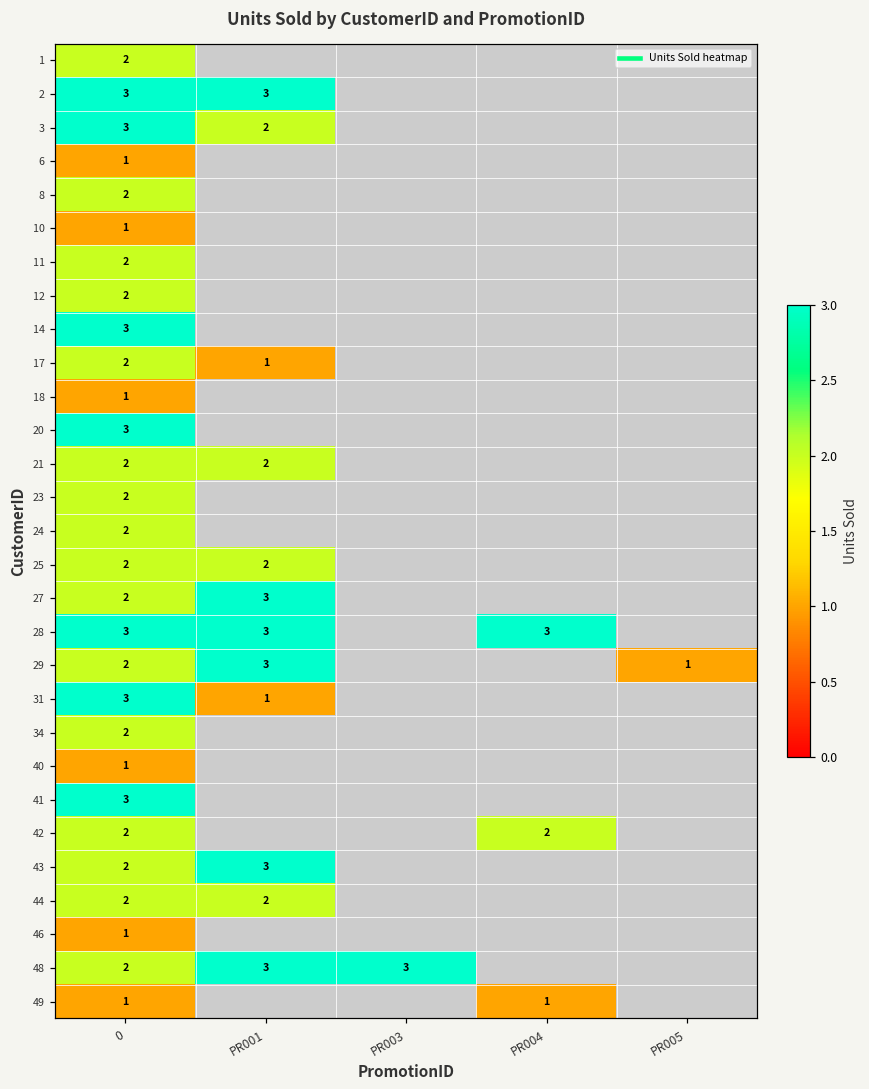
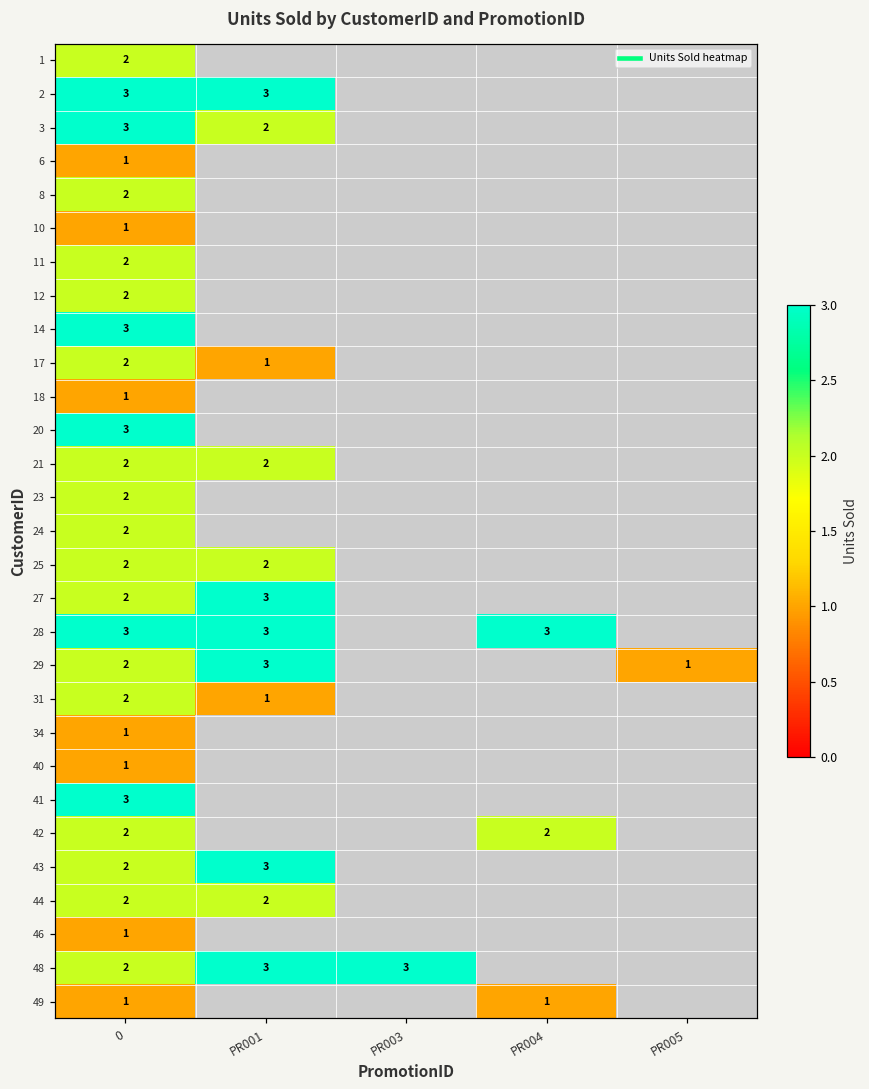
  {
    "1": {
      "0": 2
    },
    "2": {
      "0": 3,
      "PR001": 3
    },
    "3": {
      "0": 3,
      "PR001": 2
    },
    "6": {
      "0": 1
    },
    "8": {
      "0": 2
    },
    "10": {
      "0": 1
    },
    "11": {
      "0": 2
    },
    "12": {
      "0": 2
    },
    "14": {
      "0": 3
    },
    "17": {
      "0": 2,
      "PR001": 1
    },
    "18": {
      "0": 1
    },
    "20": {
      "0": 3
    },
    "21": {
      "0": 2,
      "PR001": 2
    },
    "23": {
      "0": 2
    },
    "24": {
      "0": 2
    },
    "25": {
      "0": 2,
      "PR001": 2
    },
    "27": {
      "0": 2,
      "PR001": 3
    },
    "28": {
      "0": 3,
      "PR001": 3,
      "PR004": 3
    },
    "29": {
      "0": 2,
      "PR001": 3,
      "PR005": 1
    },
    "31": {
-     "0": 3,
+     "0": 2,
      "PR001": 1
    },
    "34": {
-     "0": 2
+     "0": 1
    },
    "40": {
      "0": 1
    },
    "41": {
      "0": 3
    },
    "42": {
      "0": 2,
      "PR004": 2
    },
    "43": {
      "0": 2,
      "PR001": 3
    },
    "44": {
      "0": 2,
      "PR001": 2
    },
    "46": {
      "0": 1
    },
    "48": {
      "0": 2,
      "PR001": 3,
      "PR003": 3
    },
    "49": {
      "0": 1,
      "PR004": 1
    }
  }
